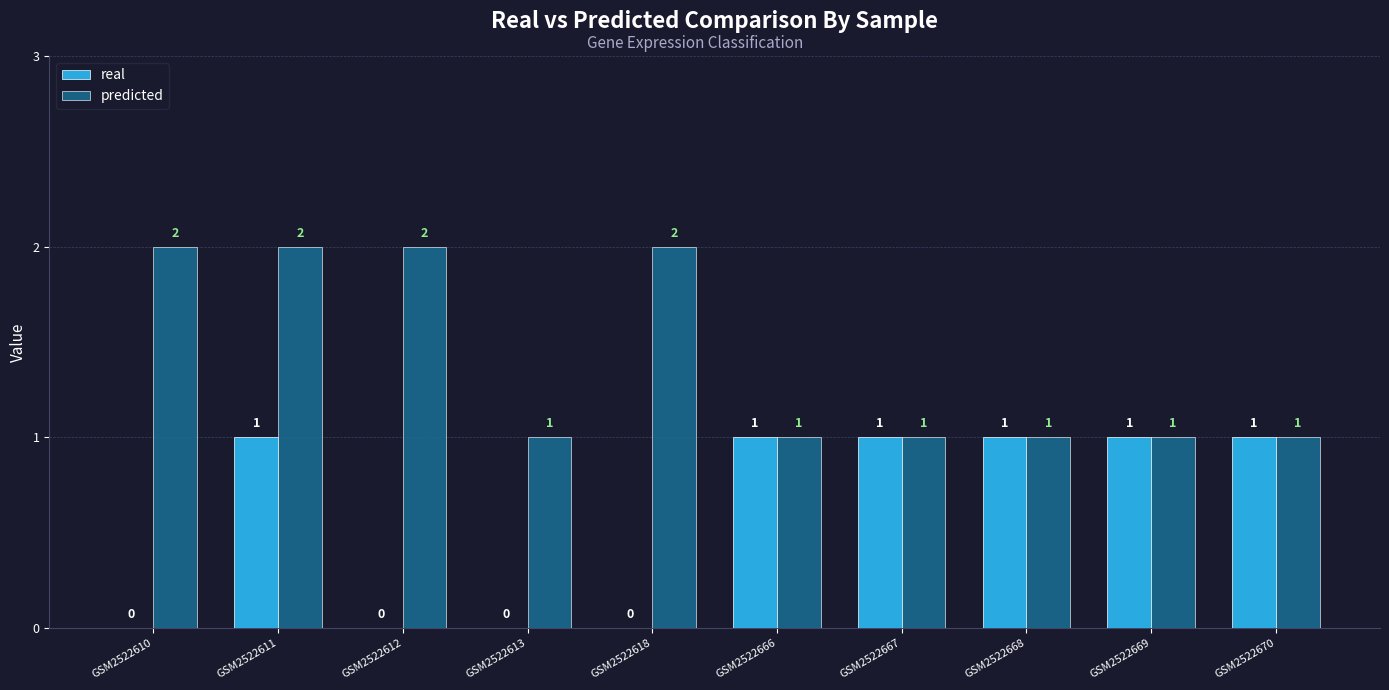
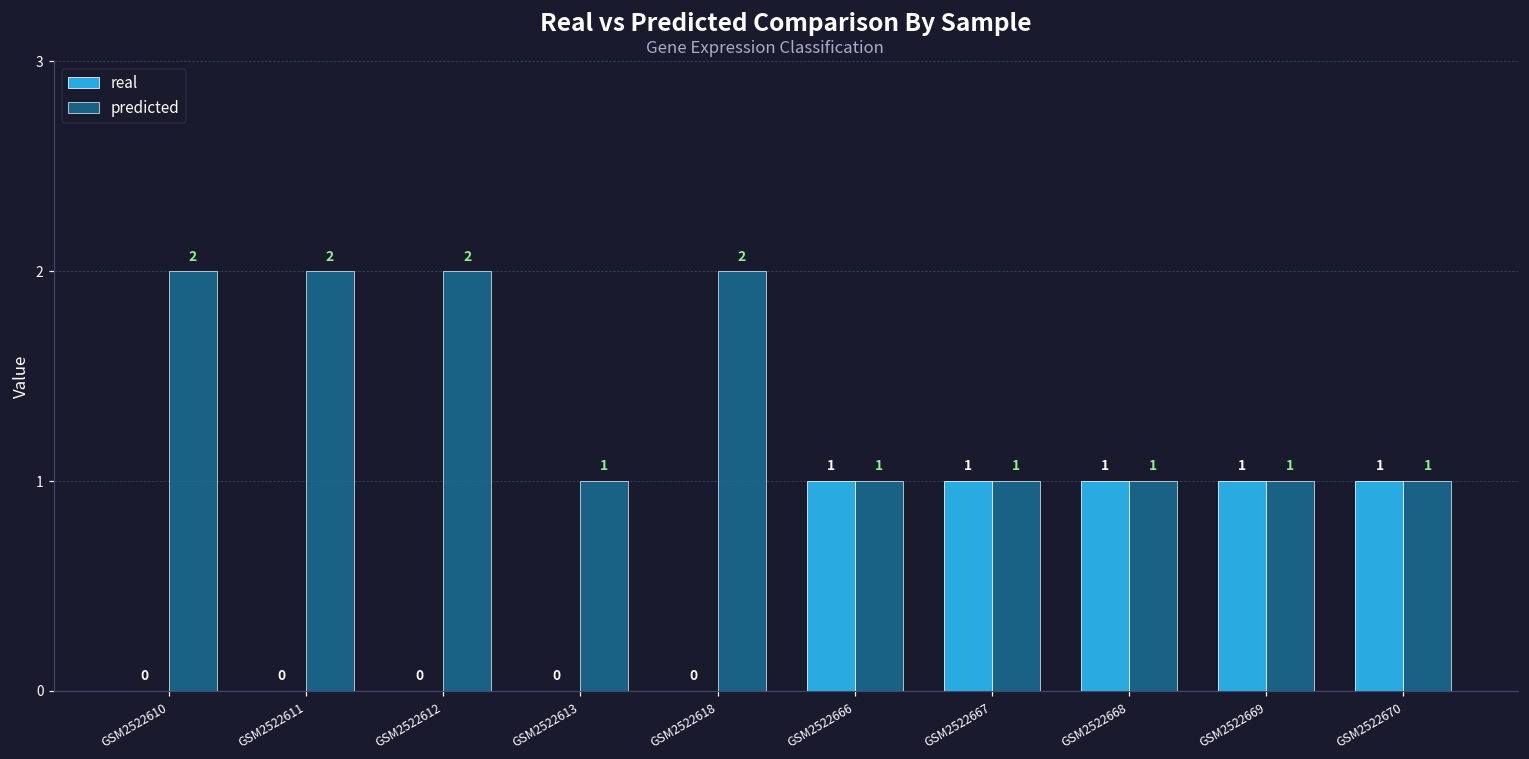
  {
    "real": {
      "GSM2522610": 0,
-     "GSM2522611": 1,
+     "GSM2522611": 0,
      "GSM2522612": 0,
      "GSM2522613": 0,
      "GSM2522618": 0,
      "GSM2522666": 1,
      "GSM2522667": 1,
      "GSM2522668": 1,
      "GSM2522669": 1,
      "GSM2522670": 1
    },
    "predicted": {
      "GSM2522610": 2,
      "GSM2522611": 2,
      "GSM2522612": 2,
      "GSM2522613": 1,
      "GSM2522618": 2,
      "GSM2522666": 1,
      "GSM2522667": 1,
      "GSM2522668": 1,
      "GSM2522669": 1,
      "GSM2522670": 1
    }
  }
